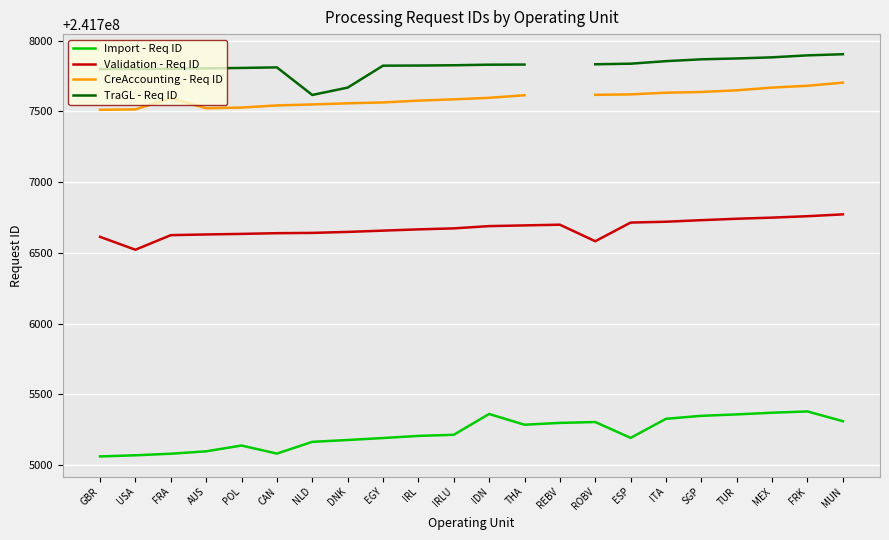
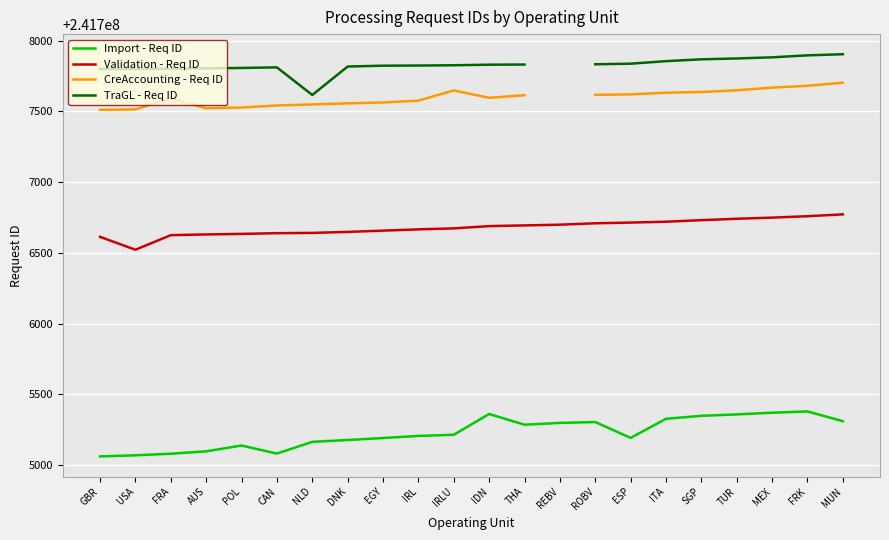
  {
    "Import - Req ID": {
      "GBR": 241705060,
      "USA": 241705070,
      "FRA": 241705080,
      "AUS": 241705100,
      "POL": 241705140,
      "CAN": 241705080,
      "NLD": 241705160,
      "DNK": 241705180,
      "EGY": 241705190,
      "IRL": 241705210,
      "IRLU": 241705210,
      "IDN": 241705360,
      "THA": 241705290,
      "REBV": 241705300,
      "ROBV": 241705300,
      "ESP": 241705190,
      "ITA": 241705330,
      "SGP": 241705350,
      "TUR": 241705360,
      "MEX": 241705370,
      "FRK": 241705380,
      "MUN": 241705310
    },
    "Validation - Req ID": {
      "GBR": 241706610,
      "USA": 241706520,
      "FRA": 241706630,
      "AUS": 241706630,
      "POL": 241706630,
      "CAN": 241706640,
      "NLD": 241706640,
      "DNK": 241706650,
      "EGY": 241706660,
      "IRL": 241706670,
      "IRLU": 241706670,
      "IDN": 241706690,
      "THA": 241706690,
      "REBV": 241706700,
-     "ROBV": 241706580,
+     "ROBV": 241706710,
      "ESP": 241706710,
      "ITA": 241706720,
      "SGP": 241706730,
      "TUR": 241706740,
      "MEX": 241706750,
      "FRK": 241706760,
      "MUN": 241706770
    },
    "CreAccounting - Req ID": {
      "GBR": 241707510,
      "USA": 241707510,
      "AUS": 241707520,
      "POL": 241707530,
      "CAN": 241707540,
      "NLD": 241707550,
      "DNK": 241707560,
      "EGY": 241707560,
      "IRL": 241707580,
-     "IRLU": 241707590,
+     "IRLU": 241707650,
      "IDN": 241707600,
      "THA": 241707610,
      "ROBV": 241707620,
      "ESP": 241707620,
      "ITA": 241707630,
      "SGP": 241707640,
      "TUR": 241707650,
      "MEX": 241707670,
      "FRK": 241707680,
      "MUN": 241707700
    },
    "TraGL - Req ID": {
      "POL": 241707810,
      "CAN": 241707810,
      "NLD": 241707620,
-     "DNK": 241707670,
+     "DNK": 241707820,
      "EGY": 241707820,
      "IRL": 241707820,
      "IRLU": 241707830,
      "IDN": 241707830,
      "THA": 241707830,
      "ROBV": 241707830,
      "ESP": 241707840,
      "ITA": 241707860,
      "SGP": 241707870,
      "TUR": 241707870,
      "MEX": 241707880,
      "FRK": 241707900,
      "MUN": 241707900
    }
  }
